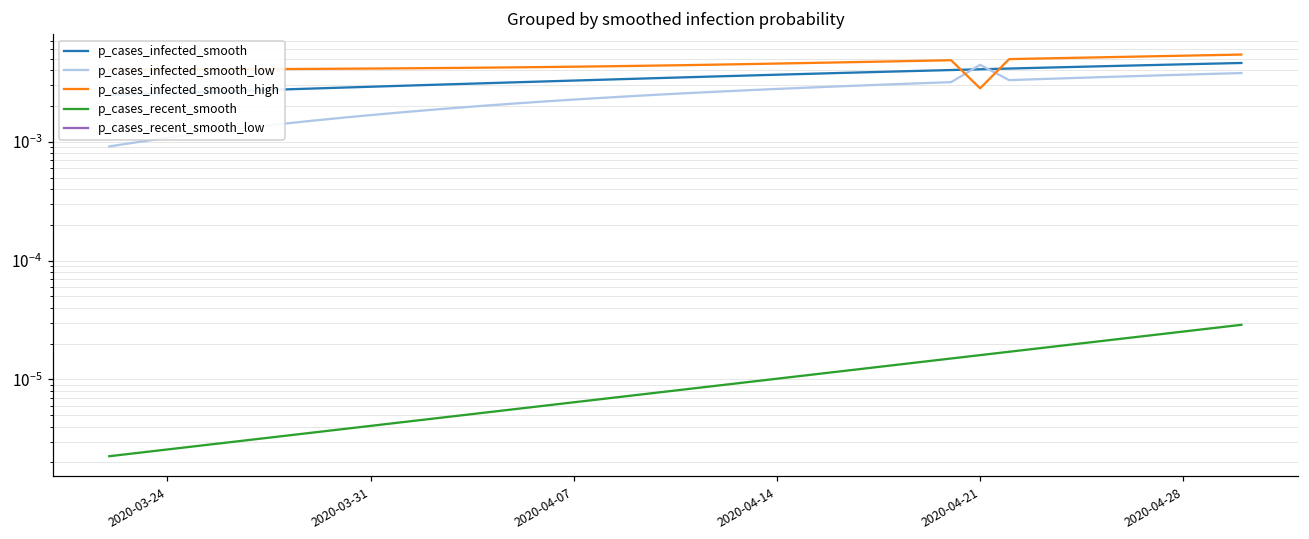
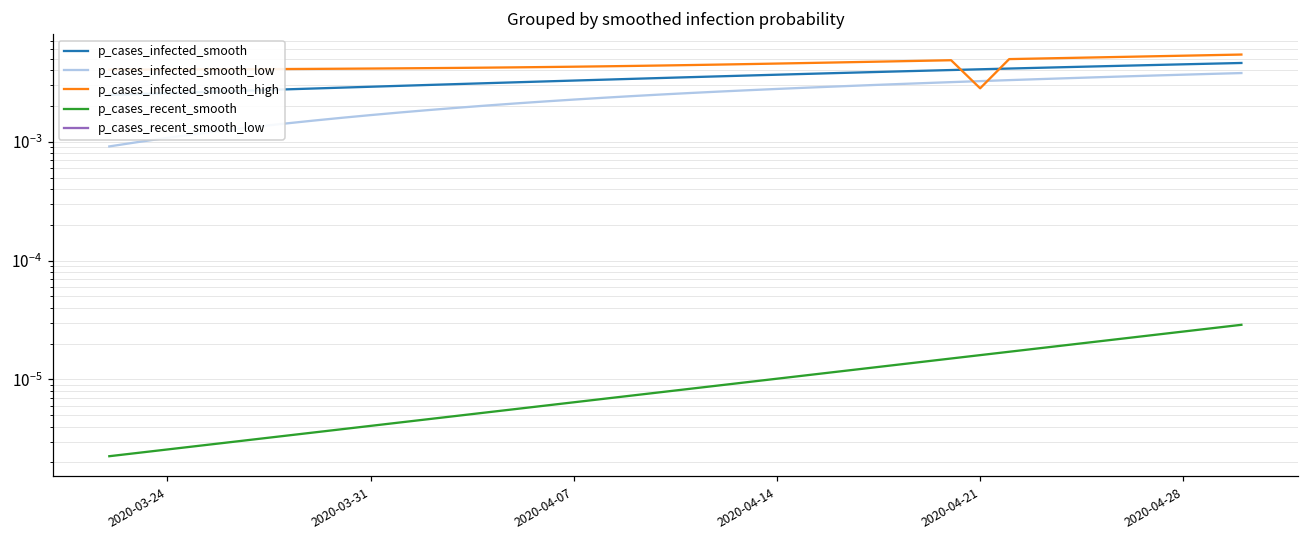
  {
    "p_cases_infected_smooth": {
      "2020-03-31": 0.0029,
      "2020-04-07": 0.0033,
      "2020-04-14": 0.0037,
      "2020-04-21": 0.0041,
      "2020-04-28": 0.0045
    },
    "p_cases_infected_smooth_low": {
      "2020-03-24": 0.0011,
      "2020-03-31": 0.0017,
      "2020-04-07": 0.0023,
      "2020-04-14": 0.0028,
-     "2020-04-21": 0.0044,
+     "2020-04-21": 0.0032,
      "2020-04-28": 0.0037
    },
    "p_cases_infected_smooth_high": {
      "2020-03-31": 0.0041,
      "2020-04-07": 0.0043,
      "2020-04-14": 0.0046,
      "2020-04-21": 0.0028,
      "2020-04-28": 0.005
    },
    "p_cases_recent_smooth": {
      "2020-03-24": 0.0000026,
      "2020-03-31": 0.0000041,
      "2020-04-07": 0.000006,
      "2020-04-14": 0.000010,
      "2020-04-21": 0.000016,
      "2020-04-28": 0.000025
    }
  }
